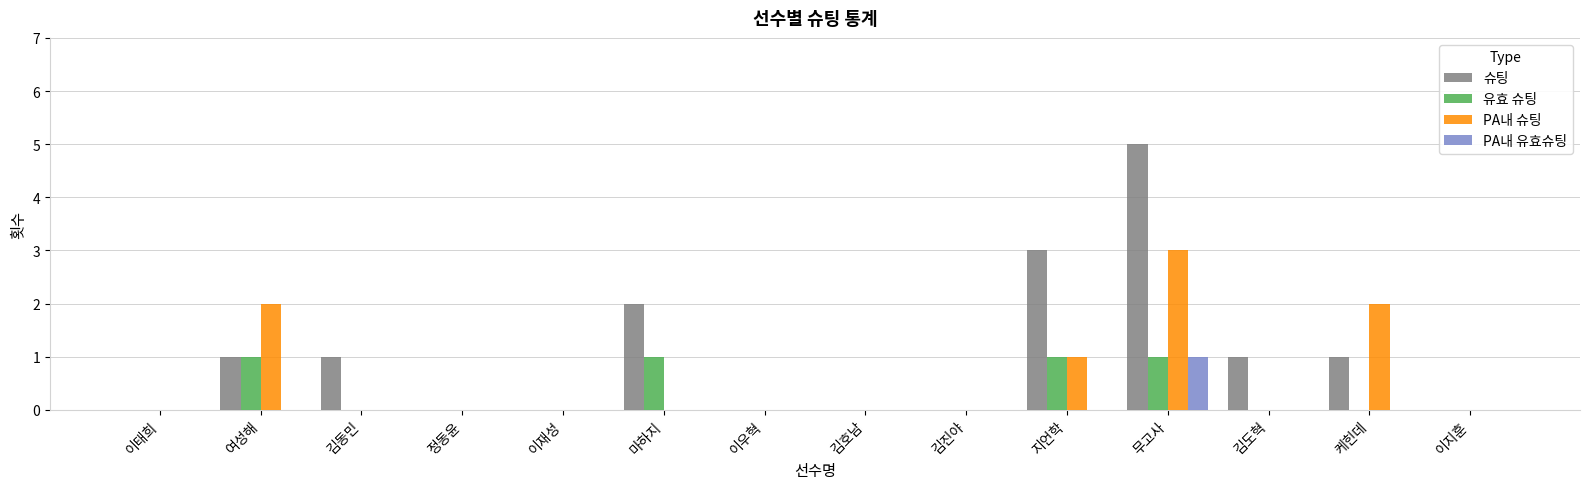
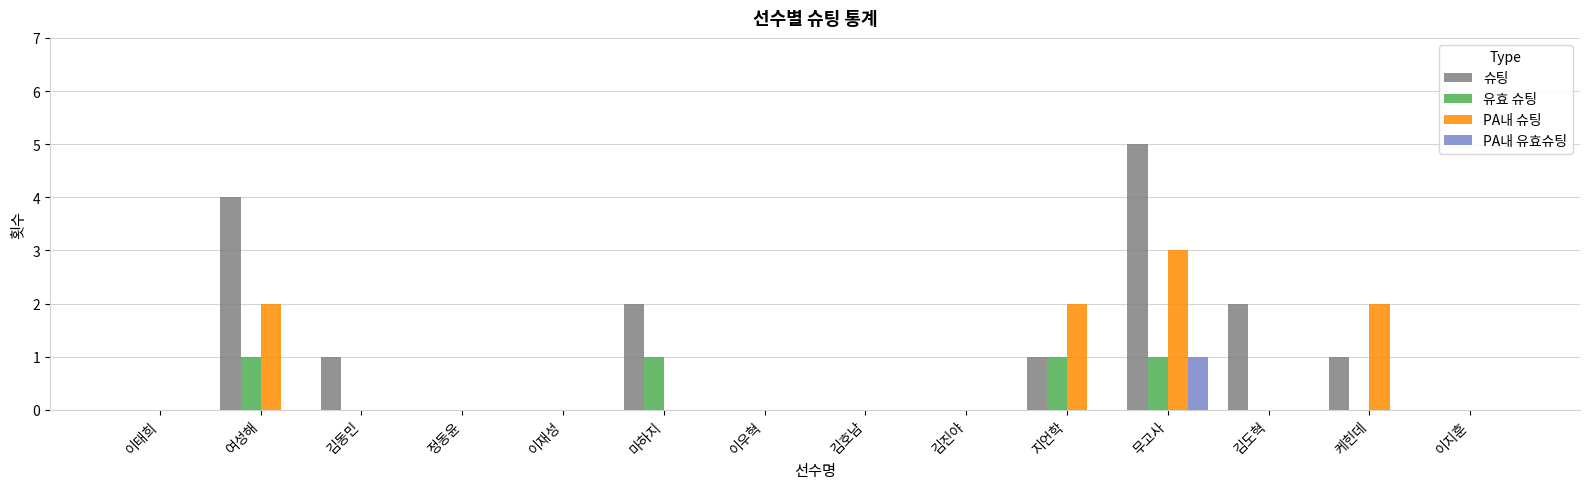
  {
    "슈팅": {
      "이태희": 0,
-     "여성해": 1,
+     "여성해": 4,
      "김동민": 1,
      "정동윤": 0,
      "이재성": 0,
      "마하지": 2,
      "이우혁": 0,
      "김호남": 0,
      "김진야": 0,
-     "지언학": 3,
+     "지언학": 1,
      "무고사": 5,
-     "김도혁": 1,
+     "김도혁": 2,
      "케힌데": 1,
      "이지훈": 0
    },
    "유효 슈팅": {
      "이태희": 0,
      "여성해": 1,
      "김동민": 0,
      "정동윤": 0,
      "이재성": 0,
      "마하지": 1,
      "이우혁": 0,
      "김호남": 0,
      "김진야": 0,
      "지언학": 1,
      "무고사": 1,
      "김도혁": 0,
      "케힌데": 0,
      "이지훈": 0
    },
    "PA내 슈팅": {
      "이태희": 0,
      "여성해": 2,
      "김동민": 0,
      "정동윤": 0,
      "이재성": 0,
      "마하지": 0,
      "이우혁": 0,
      "김호남": 0,
      "김진야": 0,
-     "지언학": 1,
+     "지언학": 2,
      "무고사": 3,
      "김도혁": 0,
      "케힌데": 2,
      "이지훈": 0
    },
    "PA내 유효슈팅": {
      "이태희": 0,
      "여성해": 0,
      "김동민": 0,
      "정동윤": 0,
      "이재성": 0,
      "마하지": 0,
      "이우혁": 0,
      "김호남": 0,
      "김진야": 0,
      "지언학": 0,
      "무고사": 1,
      "김도혁": 0,
      "케힌데": 0,
      "이지훈": 0
    }
  }
